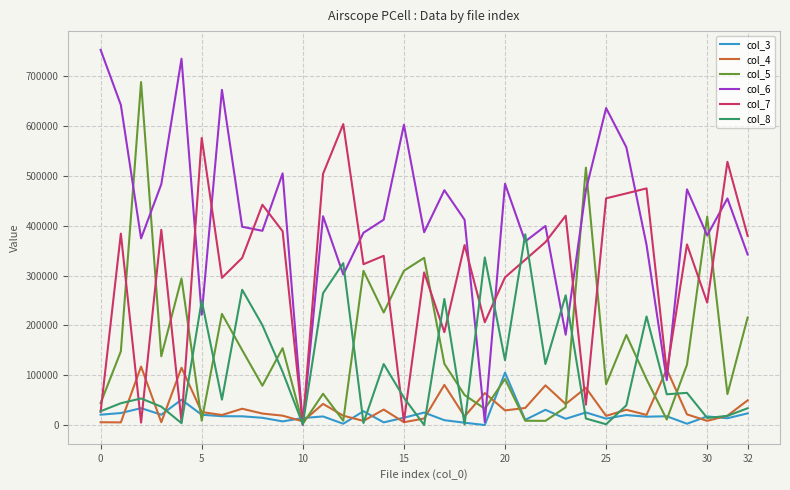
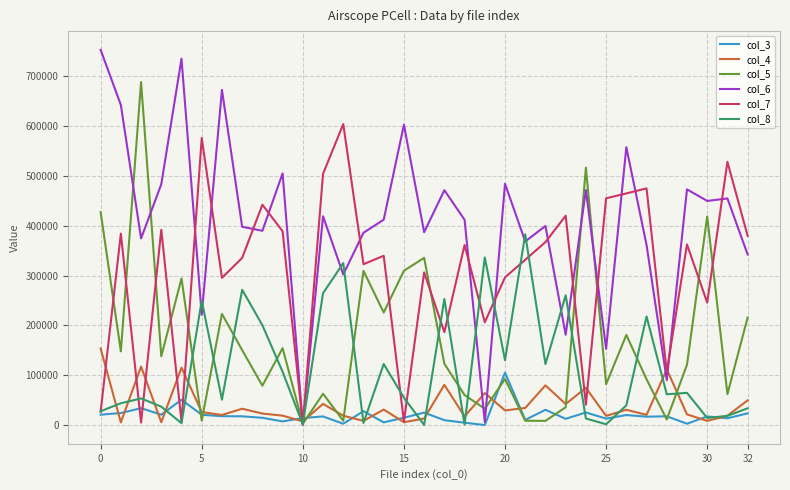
  {
    "col_3": {
      "0": 20000,
      "5": 20000,
      "10": 10000,
      "15": 10000,
      "20": 110000,
      "25": 10000,
      "32": 20000
    },
    "col_4": {
-     "0": 10000,
+     "0": 150000,
      "5": 30000,
      "20": 30000,
      "25": 20000,
      "30": 10000,
      "32": 50000
    },
    "col_5": {
-     "0": 40000,
+     "0": 430000,
      "5": 10000,
      "15": 310000,
      "20": 90000,
      "25": 80000,
      "30": 420000,
      "32": 220000
    },
    "col_6": {
      "0": 750000,
      "5": 220000,
      "15": 600000,
      "20": 480000,
-     "25": 640000,
-     "30": 380000,
+     "25": 150000,
+     "30": 450000,
      "32": 340000
    },
    "col_7": {
      "5": 580000,
      "20": 300000,
      "25": 460000,
      "30": 250000,
      "32": 380000
    },
    "col_8": {
      "5": 250000,
      "15": 60000,
      "20": 130000,
      "25": 0,
      "32": 30000
    }
  }
